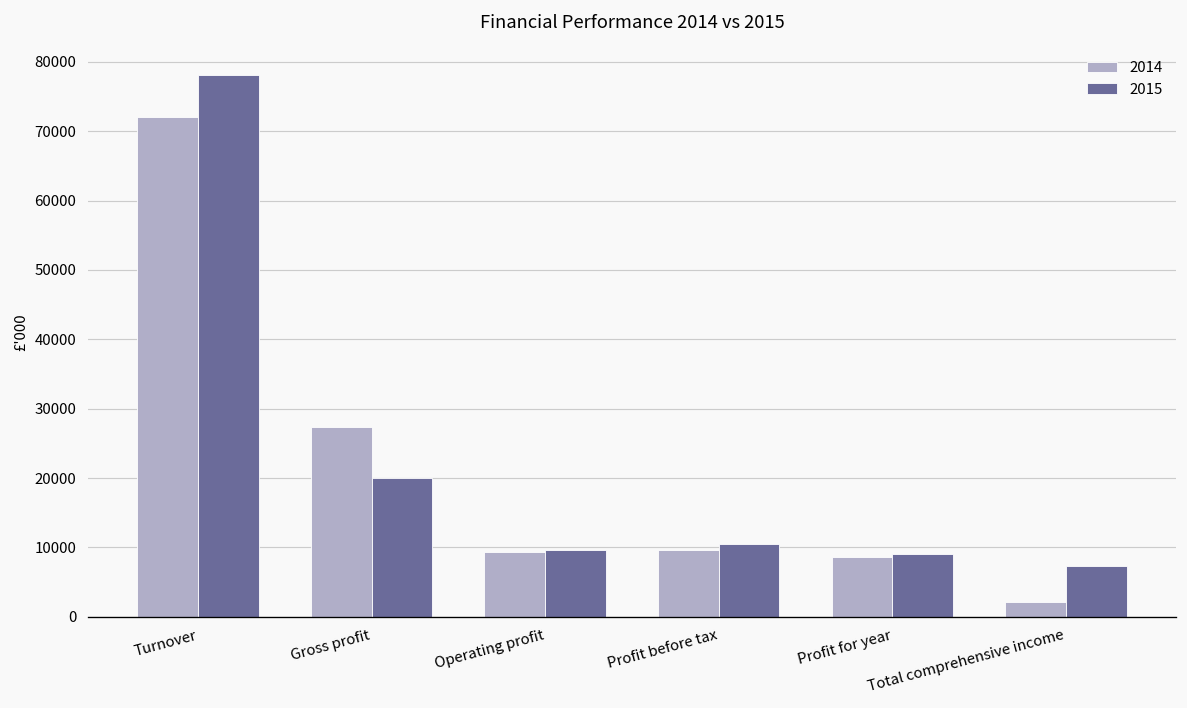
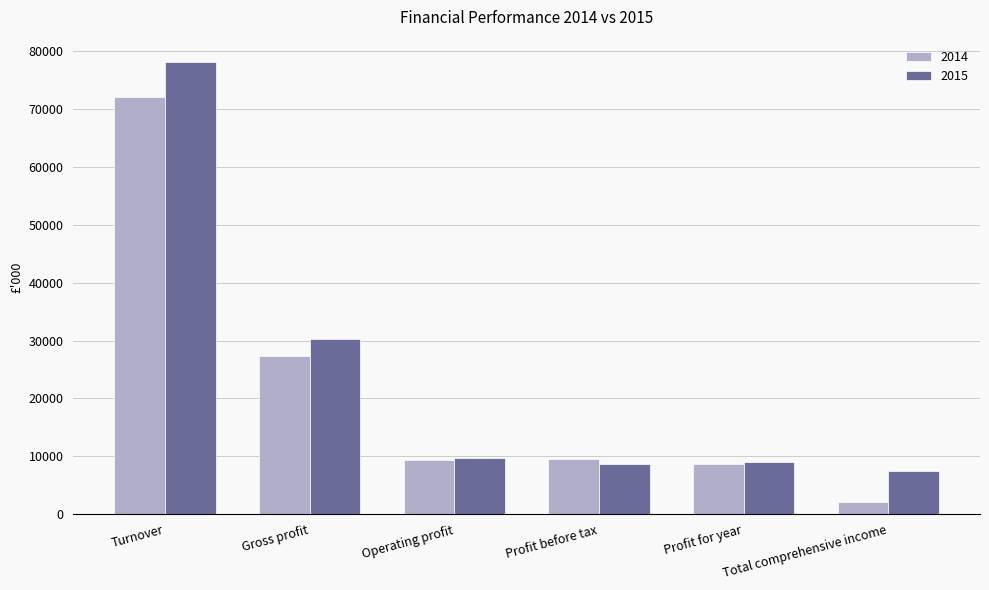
  {
    "2014": {
      "Turnover": 72000,
      "Gross profit": 27000,
      "Operating profit": 9000,
      "Profit before tax": 10000,
      "Profit for year": 9000,
      "Total comprehensive income": 2000
    },
    "2015": {
      "Turnover": 78000,
-     "Gross profit": 20000,
+     "Gross profit": 30000,
      "Operating profit": 10000,
-     "Profit before tax": 10000,
+     "Profit before tax": 9000,
      "Profit for year": 9000,
      "Total comprehensive income": 7000
    }
  }
